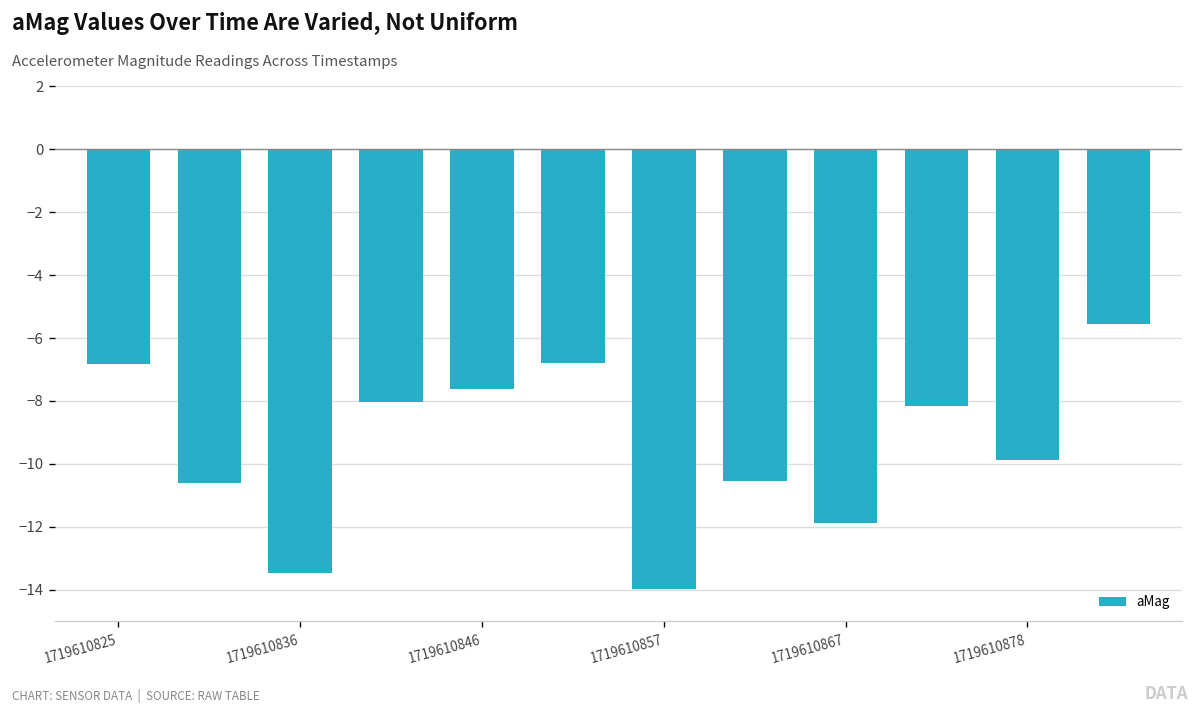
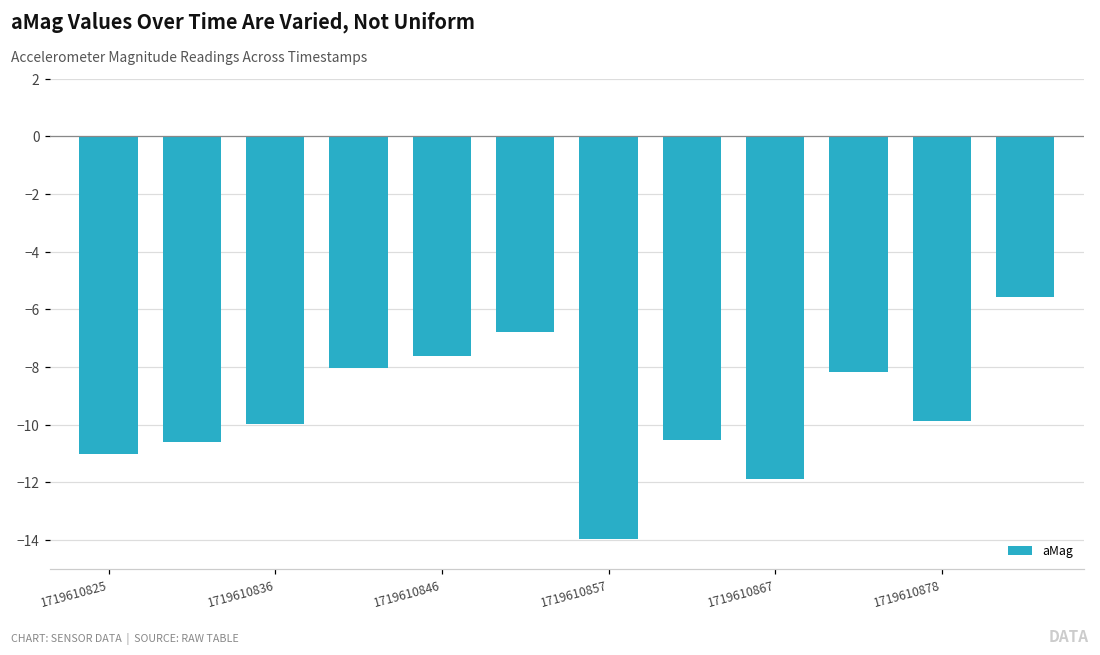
  {
-   "1719610825": -6.8,
-   "1719610836": -13.5,
+   "1719610825": -11.0,
+   "1719610836": -10.0,
    "1719610846": -7.6,
    "1719610857": -14.0,
    "1719610867": -11.9,
    "1719610878": -9.9
  }
